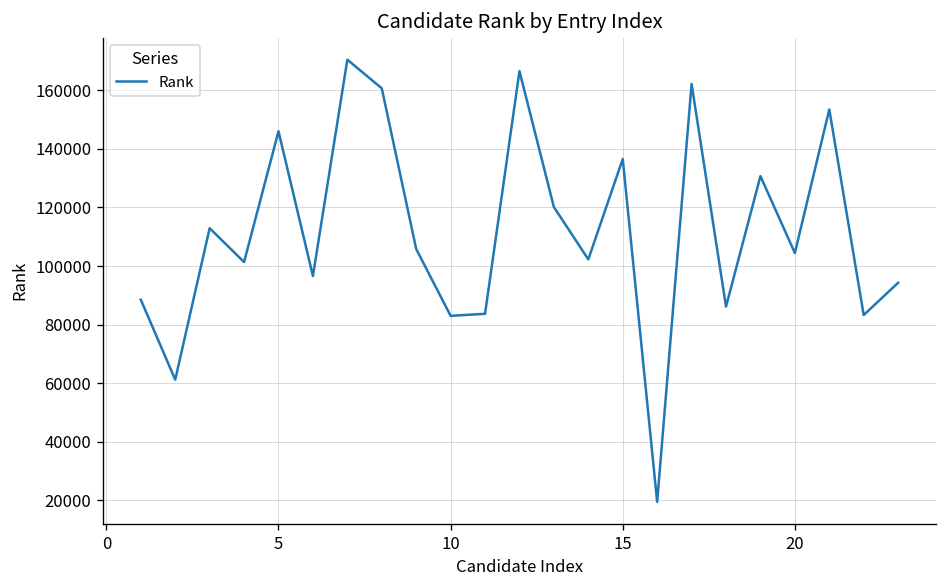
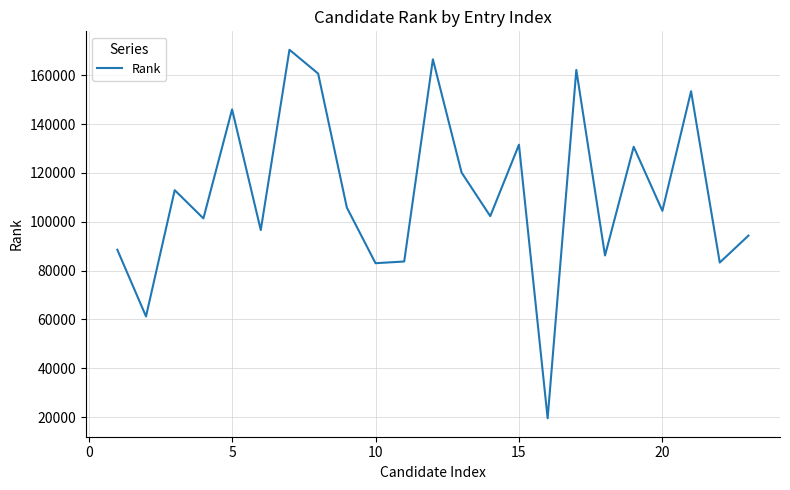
  {
    "5": 146000,
    "10": 83000,
-   "15": 137000,
+   "15": 132000,
    "20": 104000
  }
